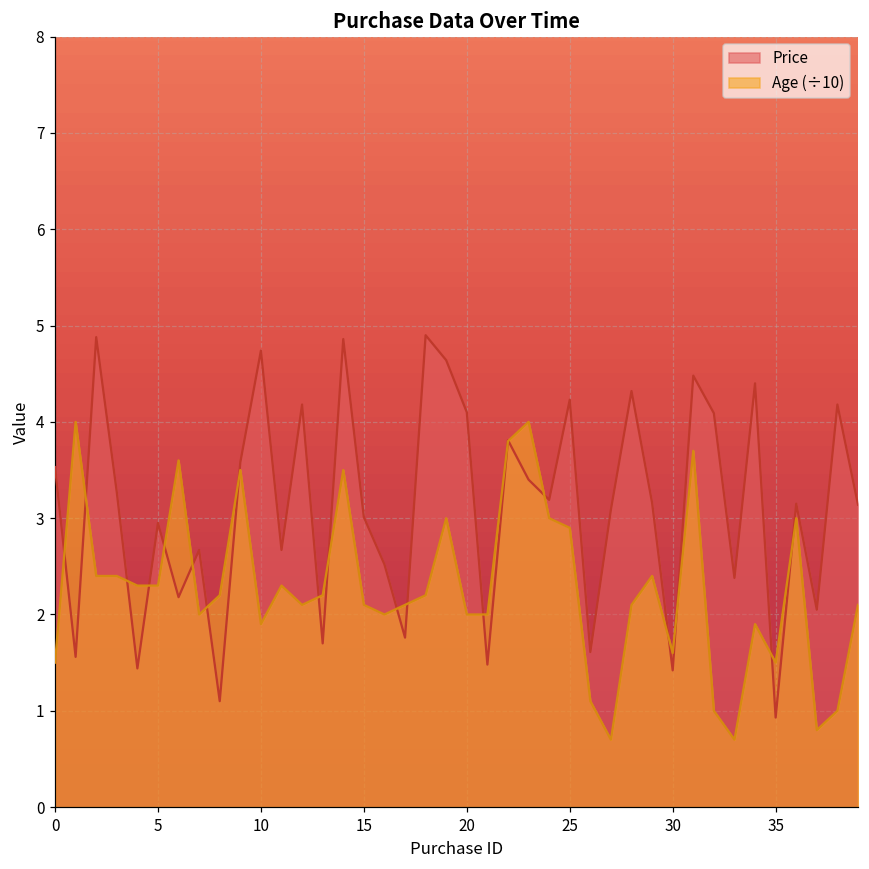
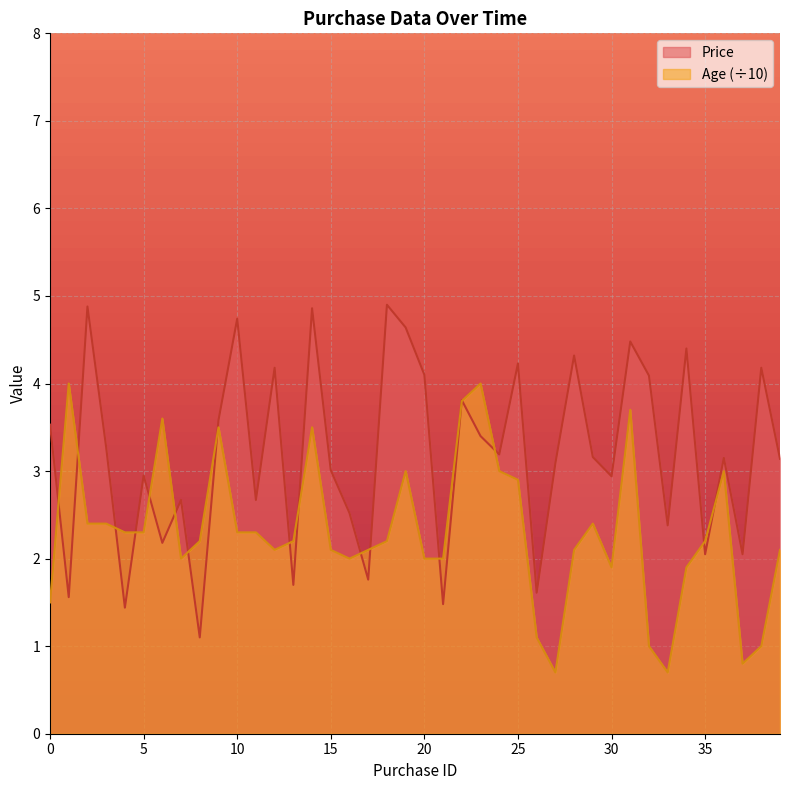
  {
    "Price": {
      "0": 3.5,
      "5": 3.0,
      "10": 4.7,
      "15": 3.0,
      "20": 4.1,
      "25": 4.2,
-     "30": 1.4,
-     "35": 0.9
+     "30": 2.9,
+     "35": 2.1
    },
    "Age (÷10)": {
      "0": 1.5,
      "5": 2.3,
-     "10": 1.9,
+     "10": 2.3,
      "15": 2.1,
      "20": 2.0,
      "25": 2.9,
-     "30": 1.6,
-     "35": 1.5
+     "30": 1.9,
+     "35": 2.2
    }
  }
